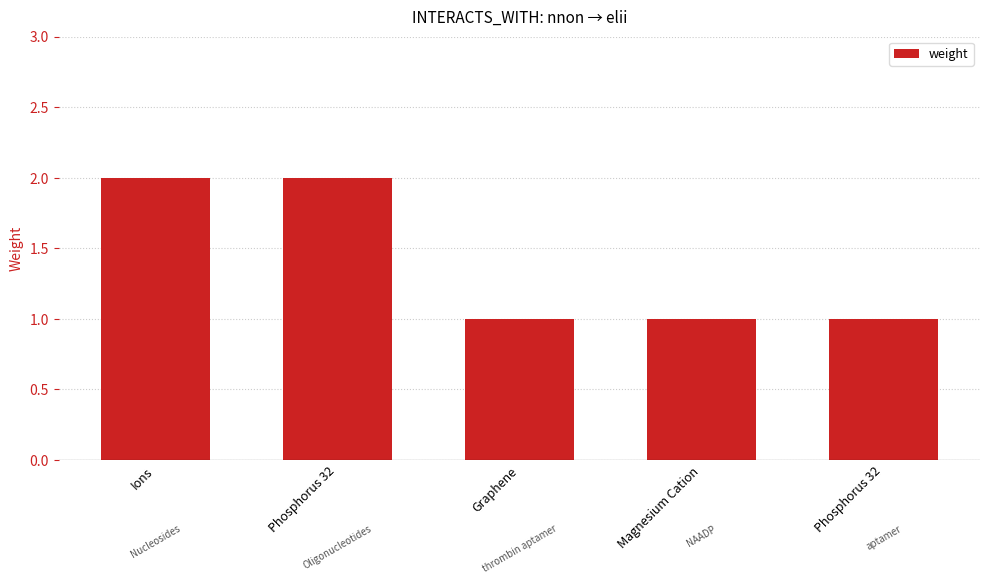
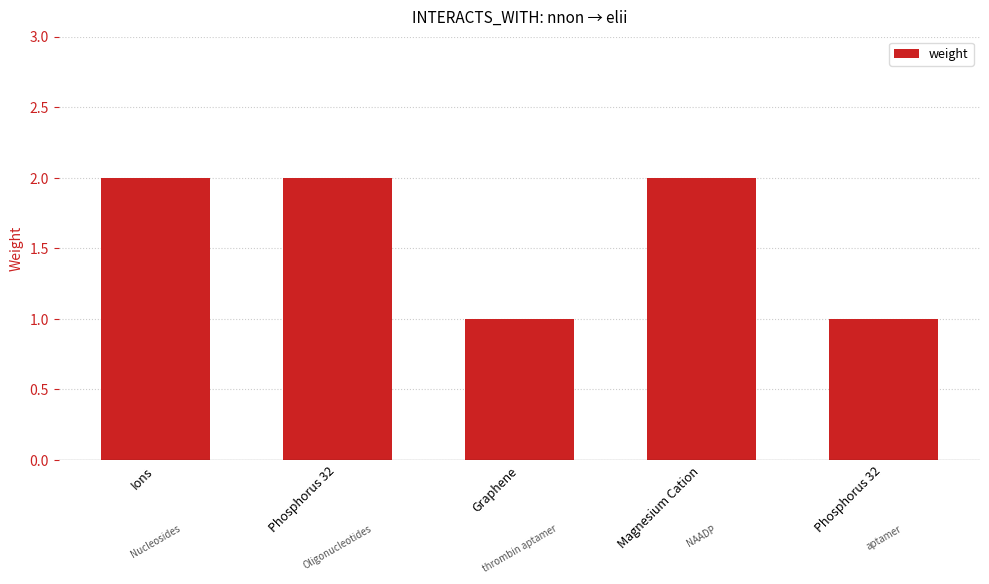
  {
    "Ions": 2,
    "Graphene": 1,
-   "Magnesium Cation": 1
+   "Magnesium Cation": 2
  }
